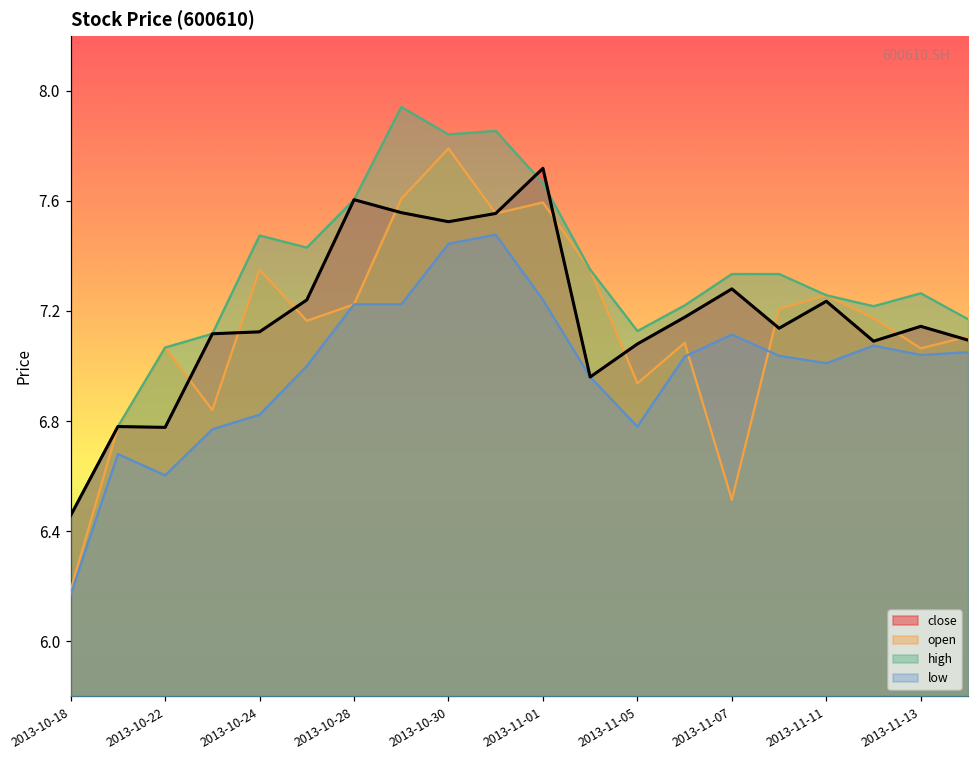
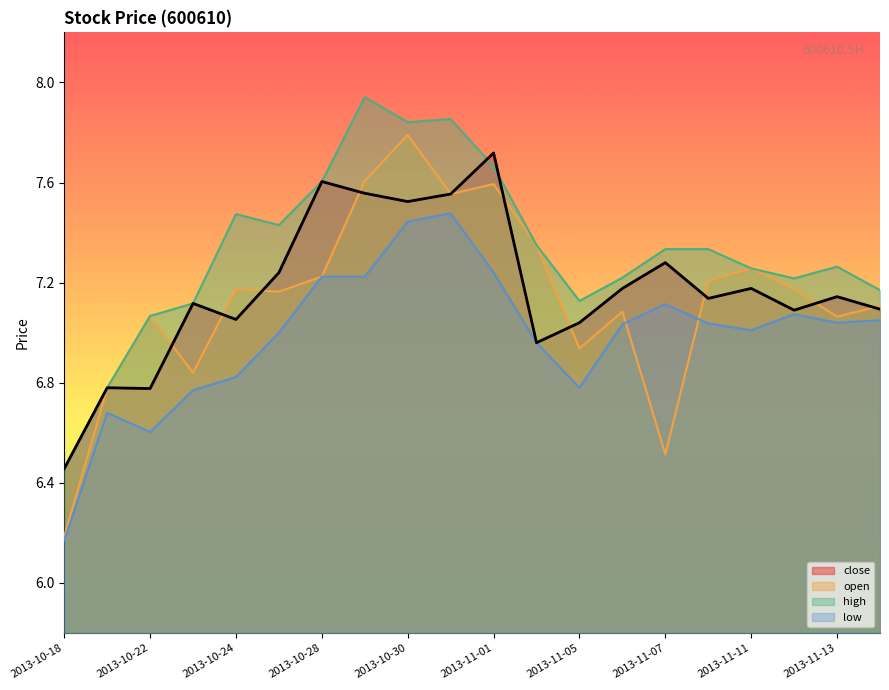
  {
    "close": {
      "2013-10-22": 6.78,
-     "2013-10-24": 7.12,
+     "2013-10-24": 7.05,
      "2013-10-30": 7.52,
      "2013-11-01": 7.72,
-     "2013-11-05": 7.08,
+     "2013-11-05": 7.04,
      "2013-11-07": 7.28,
-     "2013-11-11": 7.24,
+     "2013-11-11": 7.18,
      "2013-11-13": 7.14
    },
    "open": {
      "2013-10-18": 6.19,
-     "2013-10-24": 7.35,
+     "2013-10-24": 7.17,
      "2013-10-30": 7.79,
      "2013-11-01": 7.59,
      "2013-11-05": 6.94,
      "2013-11-07": 6.51,
      "2013-11-13": 7.06
    }
  }
